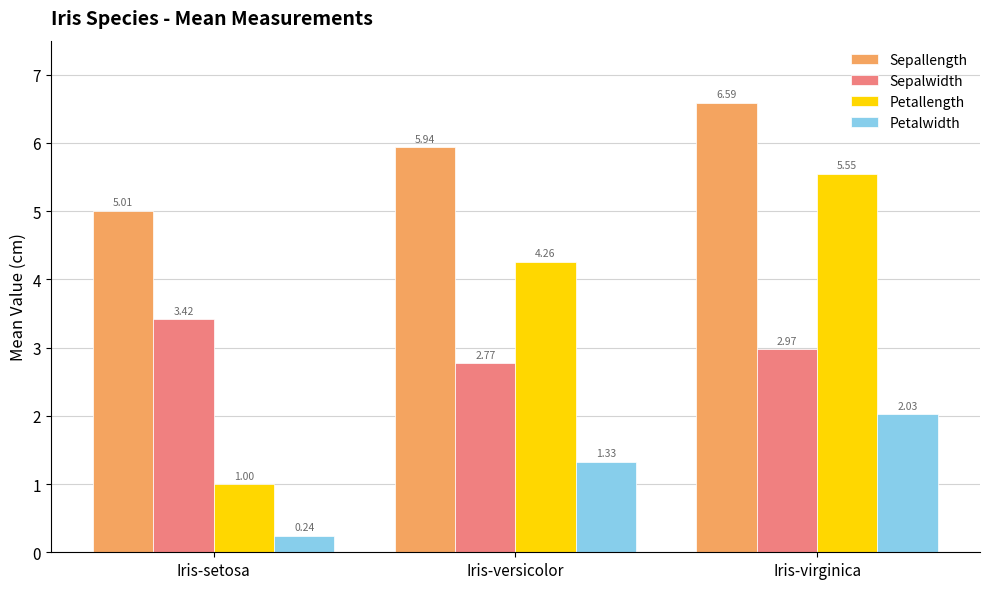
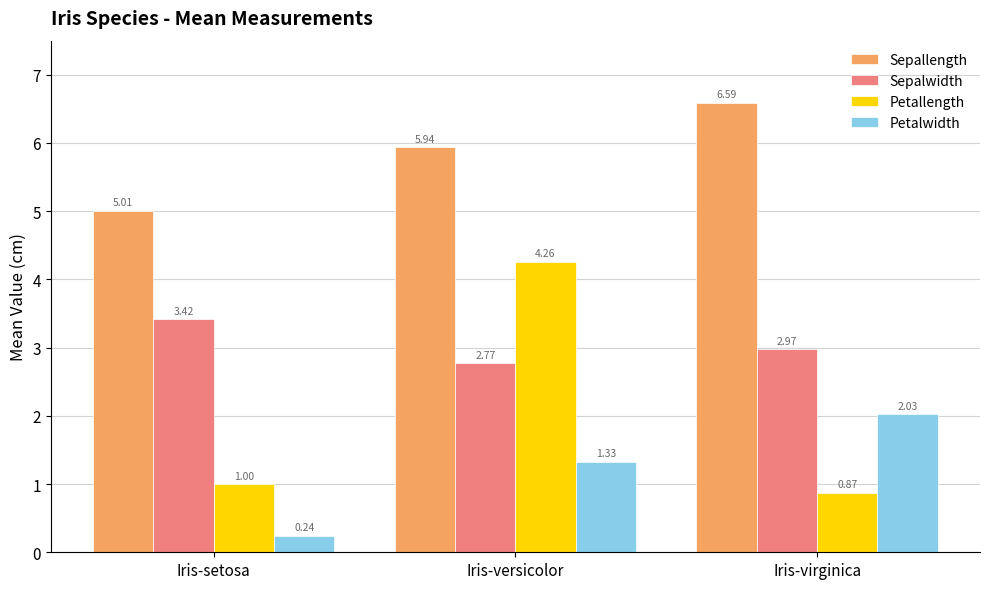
  {
    "Petallength": {
      "Iris-setosa": 1.00,
      "Iris-versicolor": 4.26,
-     "Iris-virginica": 5.55
+     "Iris-virginica": 0.87
    },
    "Petalwidth": {
      "Iris-setosa": 0.24,
      "Iris-versicolor": 1.33,
      "Iris-virginica": 2.03
    }
  }
